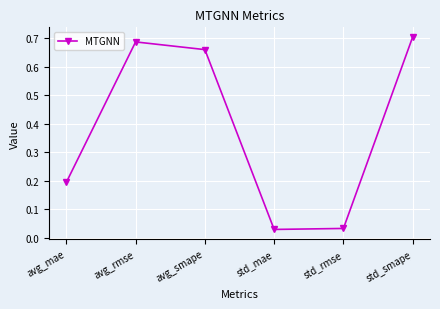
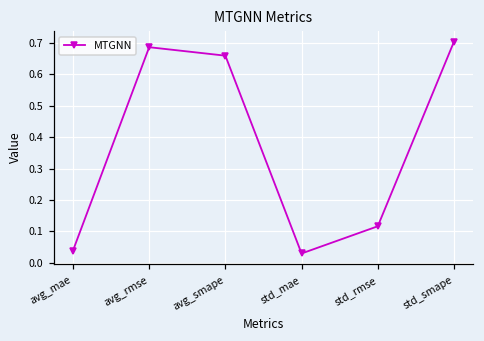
  {
-   "avg_mae": 0.19,
+   "avg_mae": 0.04,
    "avg_rmse": 0.69,
    "avg_smape": 0.66,
    "std_mae": 0.03,
-   "std_rmse": 0.03,
+   "std_rmse": 0.12,
    "std_smape": 0.70
  }
